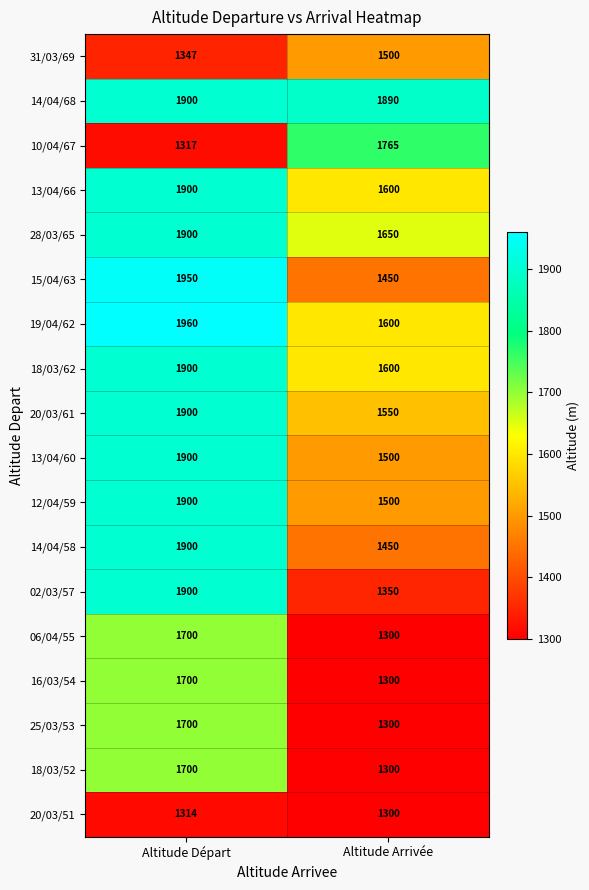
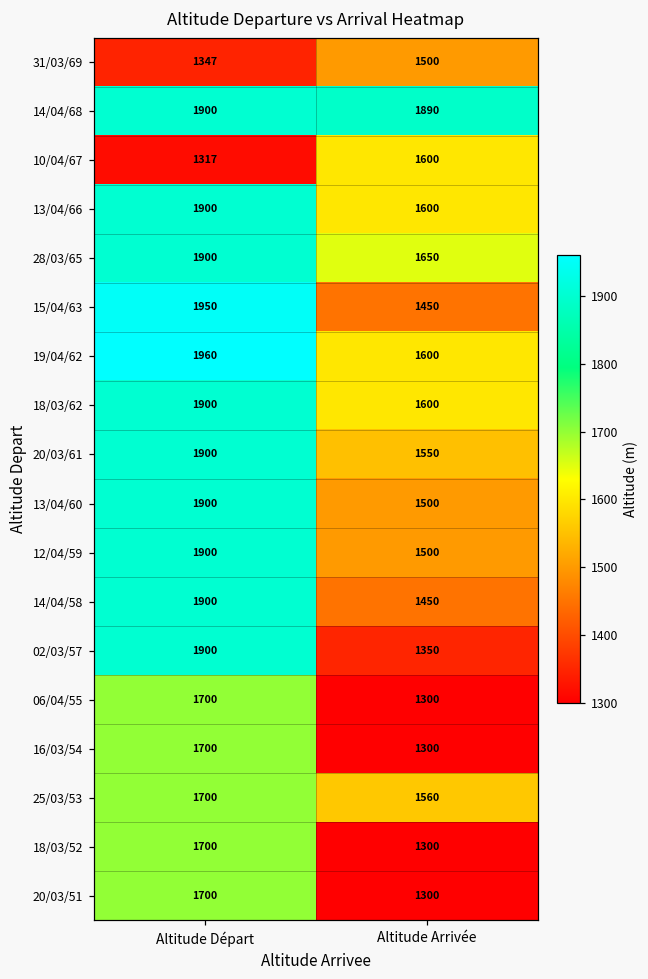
  {
    "31/03/69": {
      "Altitude Départ": 1347,
      "Altitude Arrivée": 1500
    },
    "14/04/68": {
      "Altitude Départ": 1900,
      "Altitude Arrivée": 1890
    },
    "10/04/67": {
      "Altitude Départ": 1317,
-     "Altitude Arrivée": 1765
+     "Altitude Arrivée": 1600
    },
    "13/04/66": {
      "Altitude Départ": 1900,
      "Altitude Arrivée": 1600
    },
    "28/03/65": {
      "Altitude Départ": 1900,
      "Altitude Arrivée": 1650
    },
    "15/04/63": {
      "Altitude Départ": 1950,
      "Altitude Arrivée": 1450
    },
    "19/04/62": {
      "Altitude Départ": 1960,
      "Altitude Arrivée": 1600
    },
    "18/03/62": {
      "Altitude Départ": 1900,
      "Altitude Arrivée": 1600
    },
    "20/03/61": {
      "Altitude Départ": 1900,
      "Altitude Arrivée": 1550
    },
    "13/04/60": {
      "Altitude Départ": 1900,
      "Altitude Arrivée": 1500
    },
    "12/04/59": {
      "Altitude Départ": 1900,
      "Altitude Arrivée": 1500
    },
    "14/04/58": {
      "Altitude Départ": 1900,
      "Altitude Arrivée": 1450
    },
    "02/03/57": {
      "Altitude Départ": 1900,
      "Altitude Arrivée": 1350
    },
    "06/04/55": {
      "Altitude Départ": 1700,
      "Altitude Arrivée": 1300
    },
    "16/03/54": {
      "Altitude Départ": 1700,
      "Altitude Arrivée": 1300
    },
    "25/03/53": {
      "Altitude Départ": 1700,
-     "Altitude Arrivée": 1300
+     "Altitude Arrivée": 1560
    },
    "18/03/52": {
      "Altitude Départ": 1700,
      "Altitude Arrivée": 1300
    },
    "20/03/51": {
-     "Altitude Départ": 1314,
+     "Altitude Départ": 1700,
      "Altitude Arrivée": 1300
    }
  }
